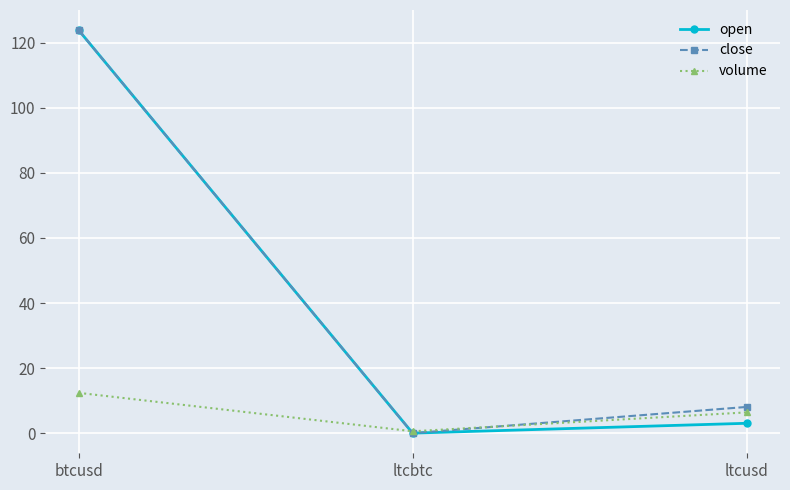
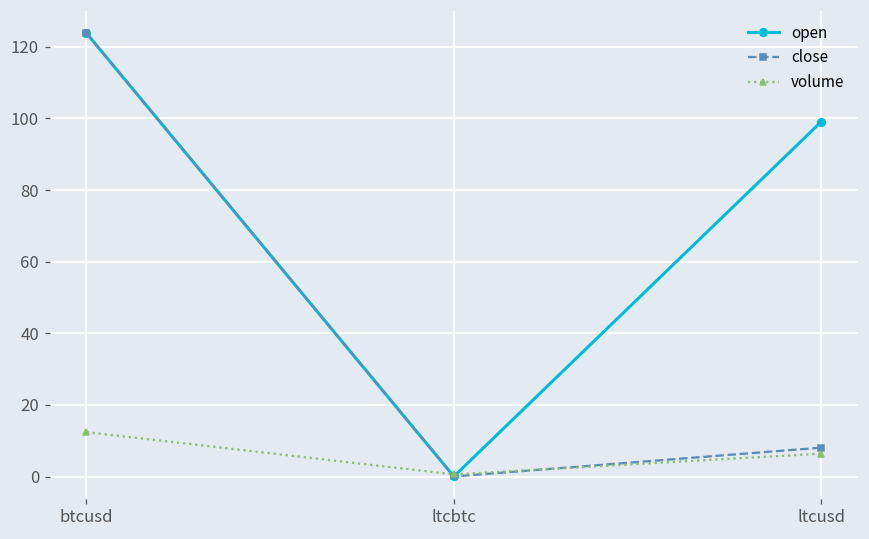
  {
    "open": {
-     "ltcusd": 3
+     "ltcusd": 99
    },
    "close": {
      "ltcusd": 8
    },
    "volume": {
      "btcusd": 12,
      "ltcusd": 6
    }
  }
